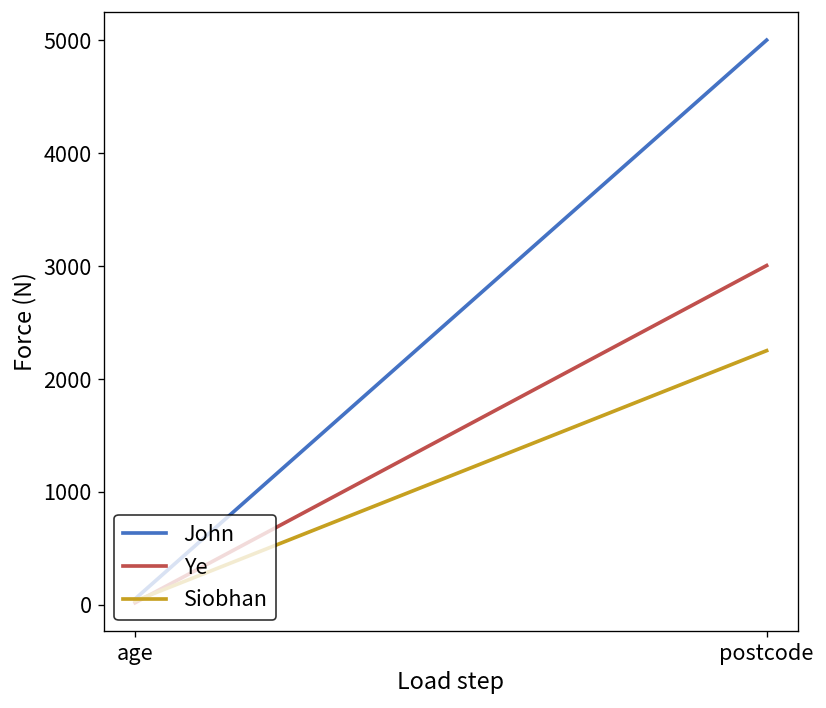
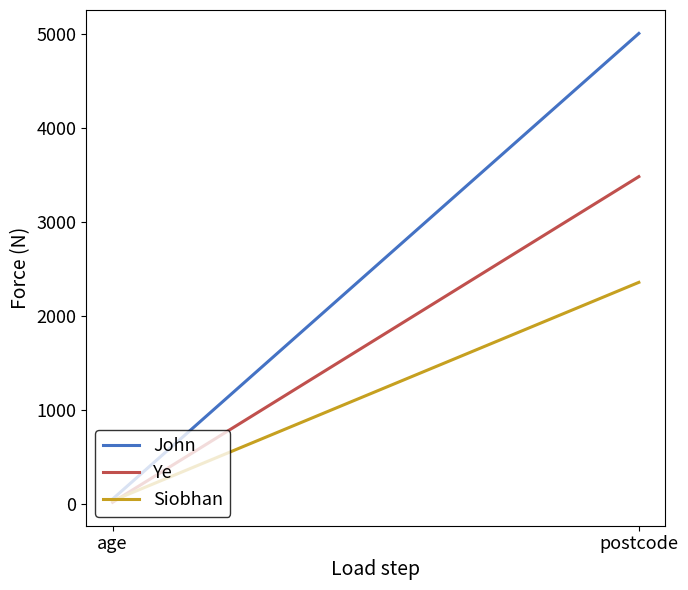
  {
    "John": {
      "postcode": 5000
    },
    "Ye": {
-     "postcode": 3000
+     "postcode": 3500
    },
    "Siobhan": {
-     "postcode": 2300
+     "postcode": 2400
    }
  }
